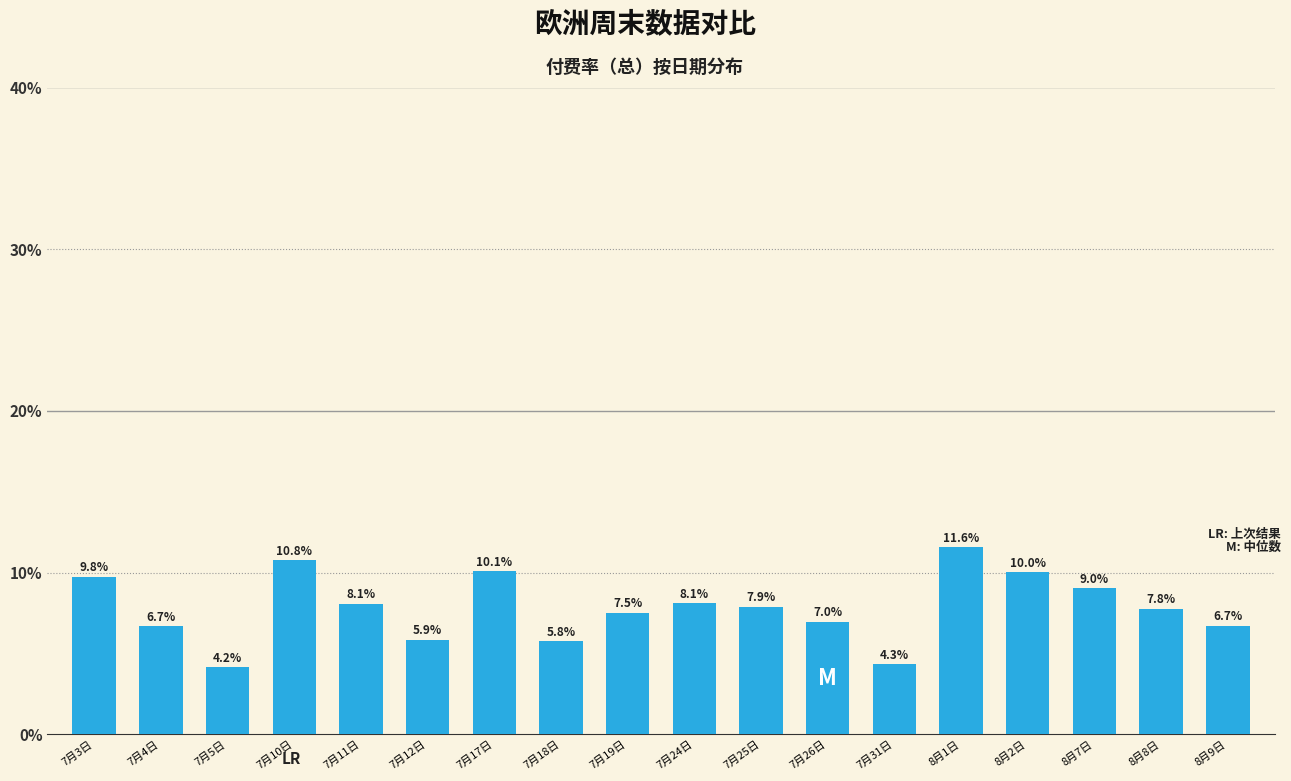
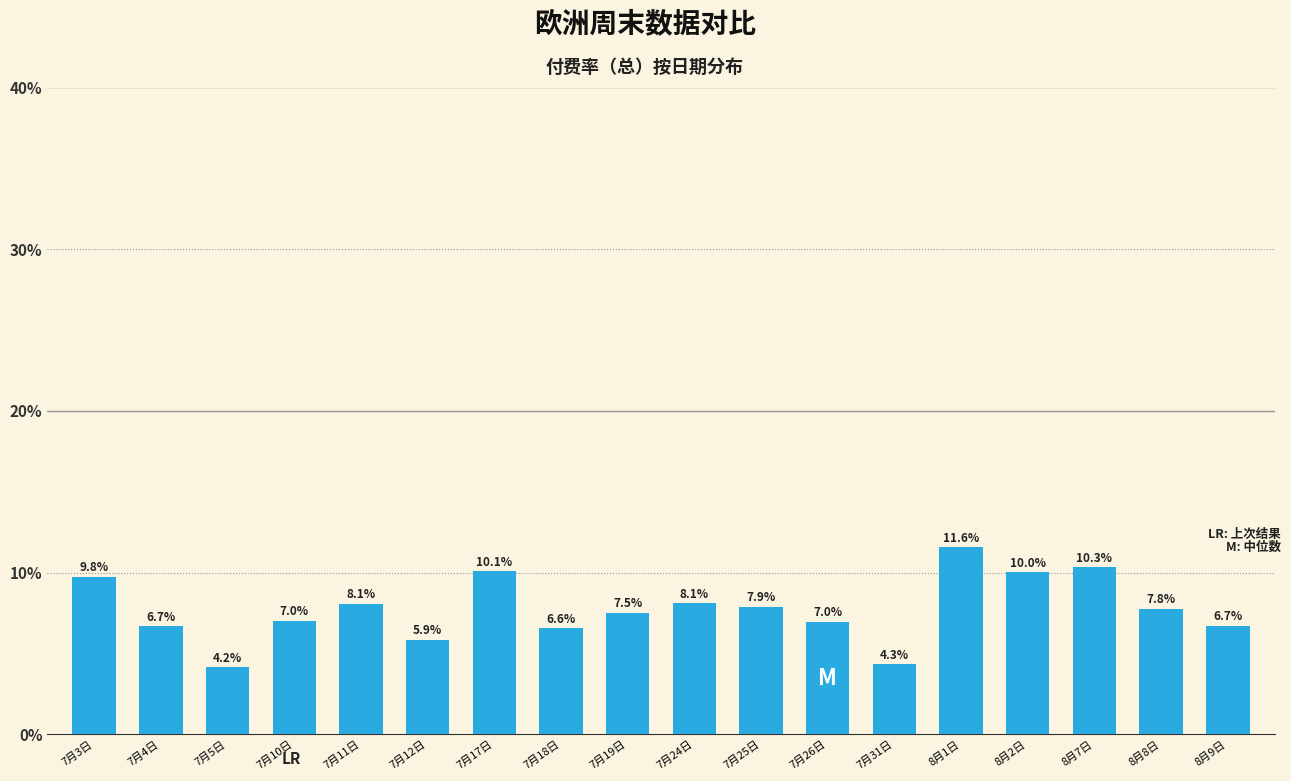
  {
    "7月3日": "9.8%",
    "7月4日": "6.7%",
    "7月5日": "4.2%",
-   "7月10日": "10.8%",
+   "7月10日": "7.0%",
    "7月11日": "8.1%",
    "7月12日": "5.9%",
    "7月17日": "10.1%",
-   "7月18日": "5.8%",
+   "7月18日": "6.6%",
    "7月19日": "7.5%",
    "7月24日": "8.1%",
    "7月25日": "7.9%",
    "7月26日": "7.0%",
    "7月31日": "4.3%",
    "8月1日": "11.6%",
    "8月2日": "10.0%",
-   "8月7日": "9.0%",
+   "8月7日": "10.3%",
    "8月8日": "7.8%",
    "8月9日": "6.7%"
  }
